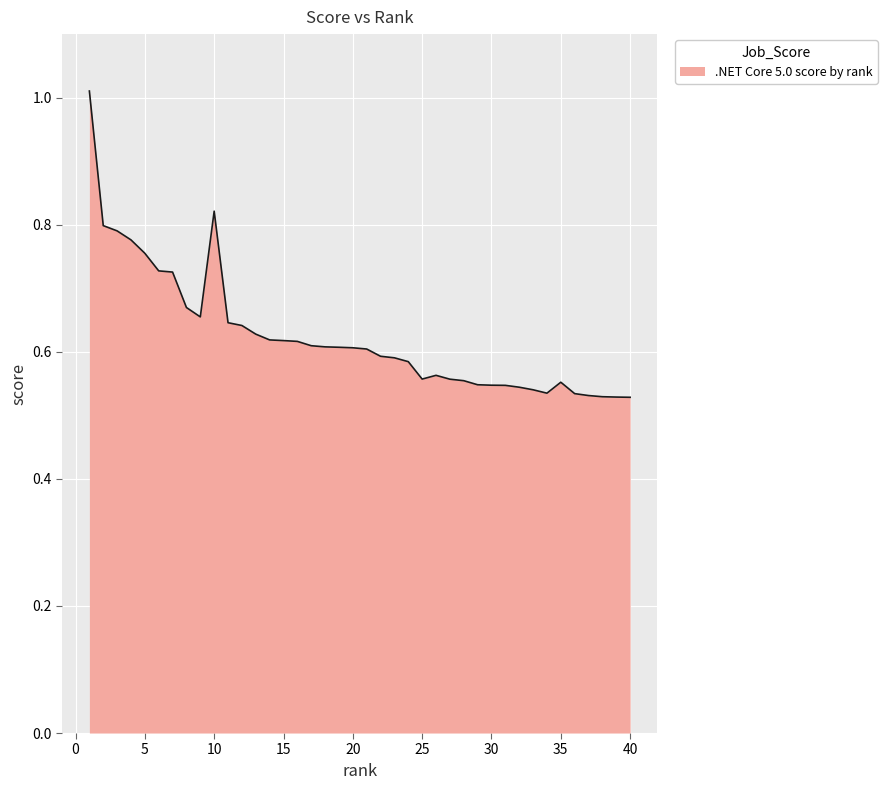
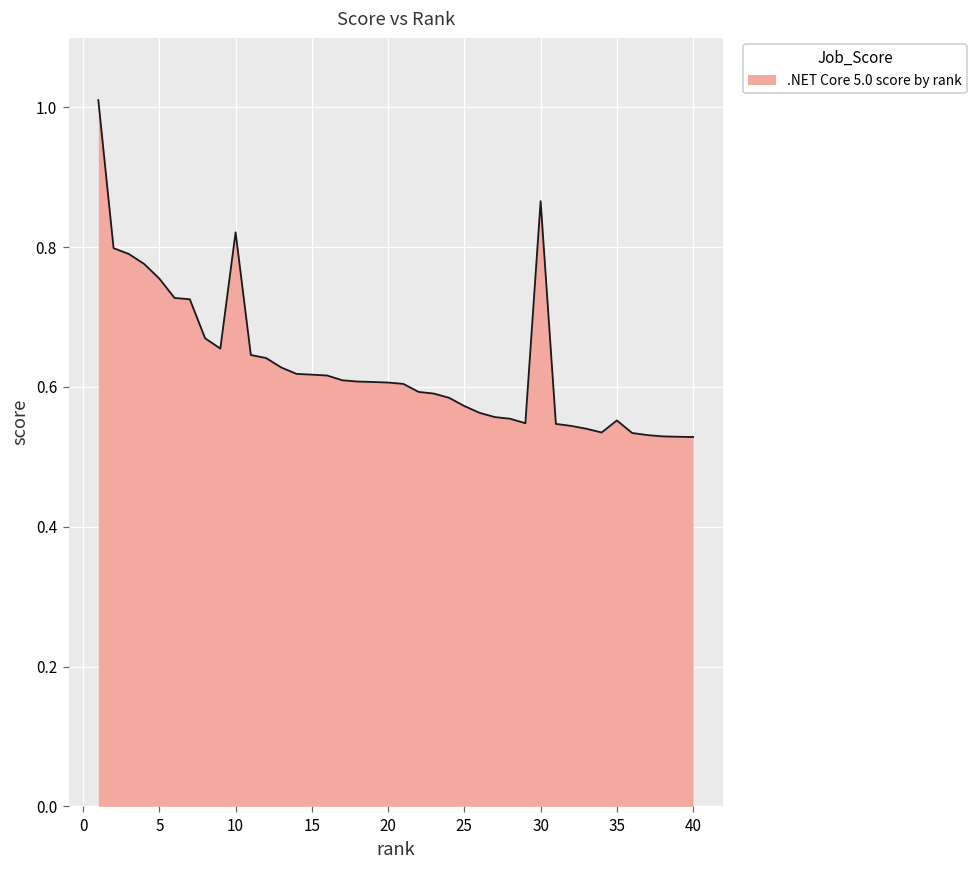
  {
    "5": 0.76,
    "10": 0.82,
    "15": 0.62,
    "20": 0.61,
-   "25": 0.56,
-   "30": 0.55,
+   "25": 0.57,
+   "30": 0.87,
    "35": 0.55,
    "40": 0.53
  }
